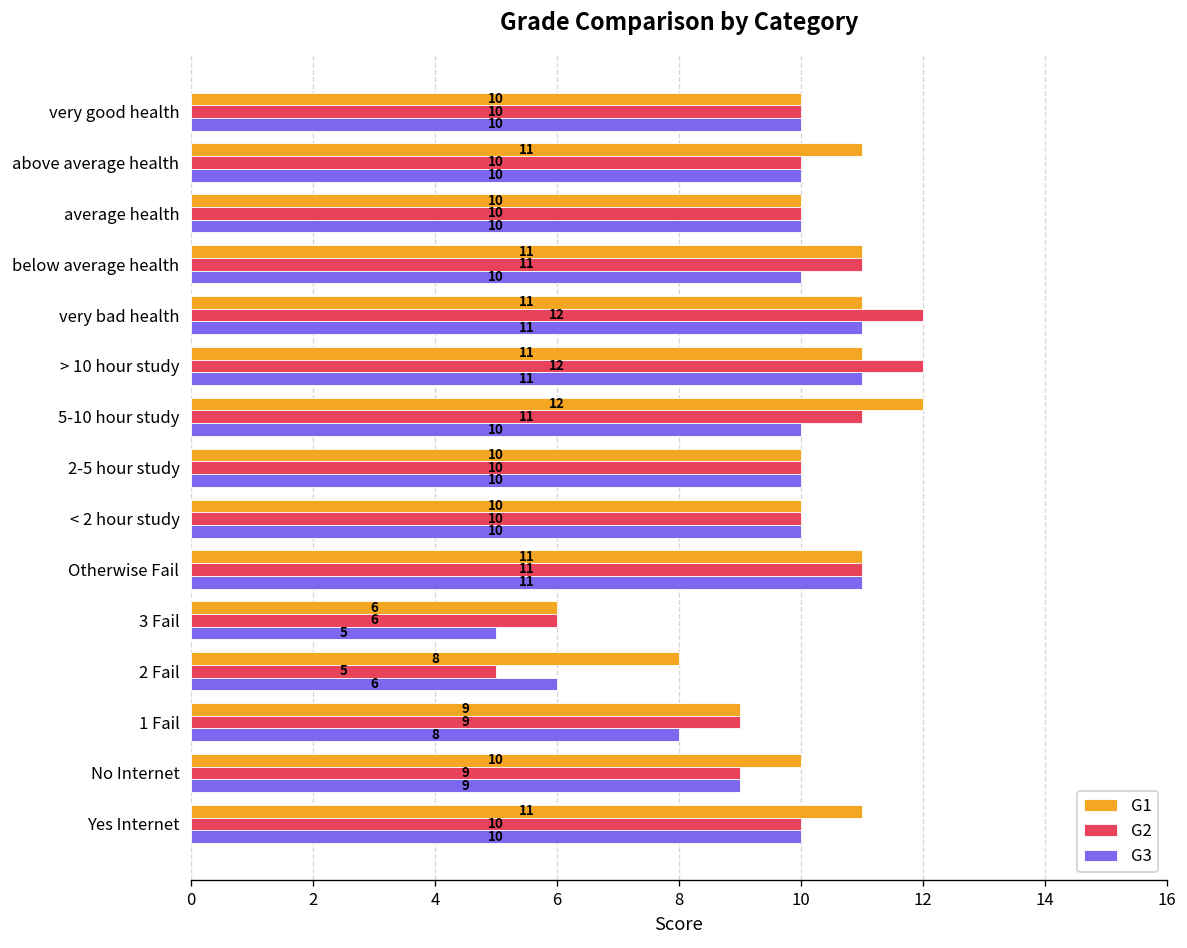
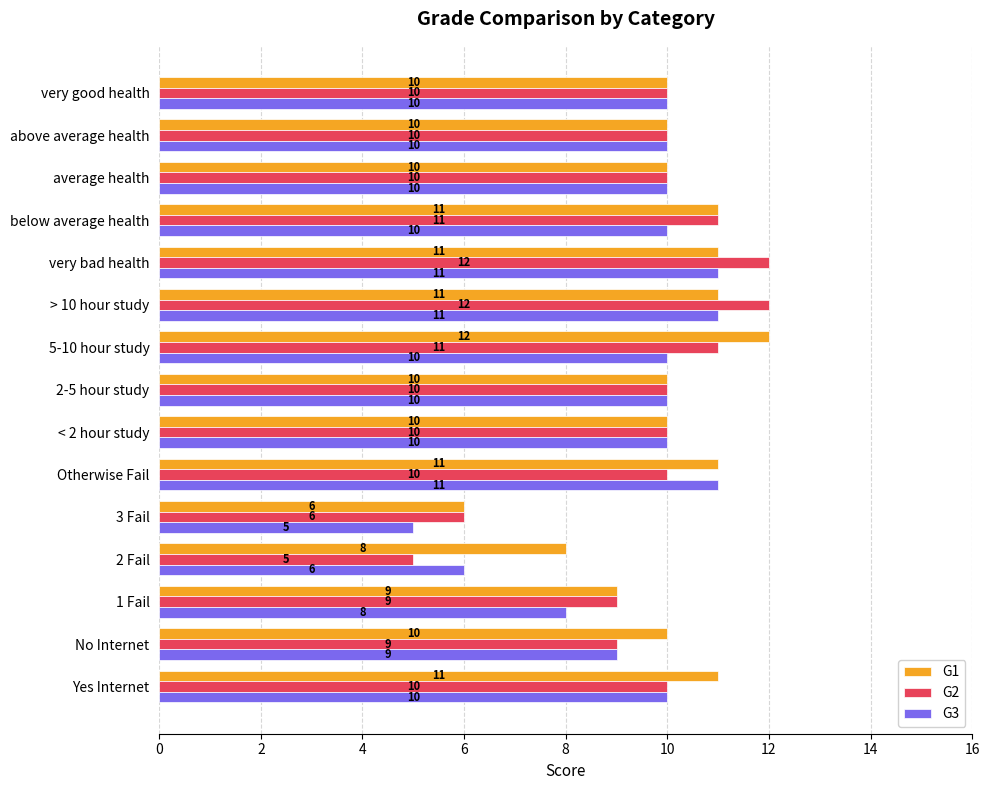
  {
    "G1": {
-     "above average health": 11,
+     "above average health": 10,
      "very bad health": 11,
      "> 10 hour study": 11,
      "5-10 hour study": 12,
      "2 Fail": 8,
      "No Internet": 10,
      "Yes Internet": 11
    },
    "G2": {
      "very bad health": 12,
      "> 10 hour study": 12,
      "5-10 hour study": 11,
-     "Otherwise Fail": 11,
+     "Otherwise Fail": 10,
      "2 Fail": 5
    },
    "G3": {
      "below average health": 10,
      "very bad health": 11,
      "> 10 hour study": 11,
      "5-10 hour study": 10,
      "3 Fail": 5,
      "2 Fail": 6,
      "1 Fail": 8
    }
  }
